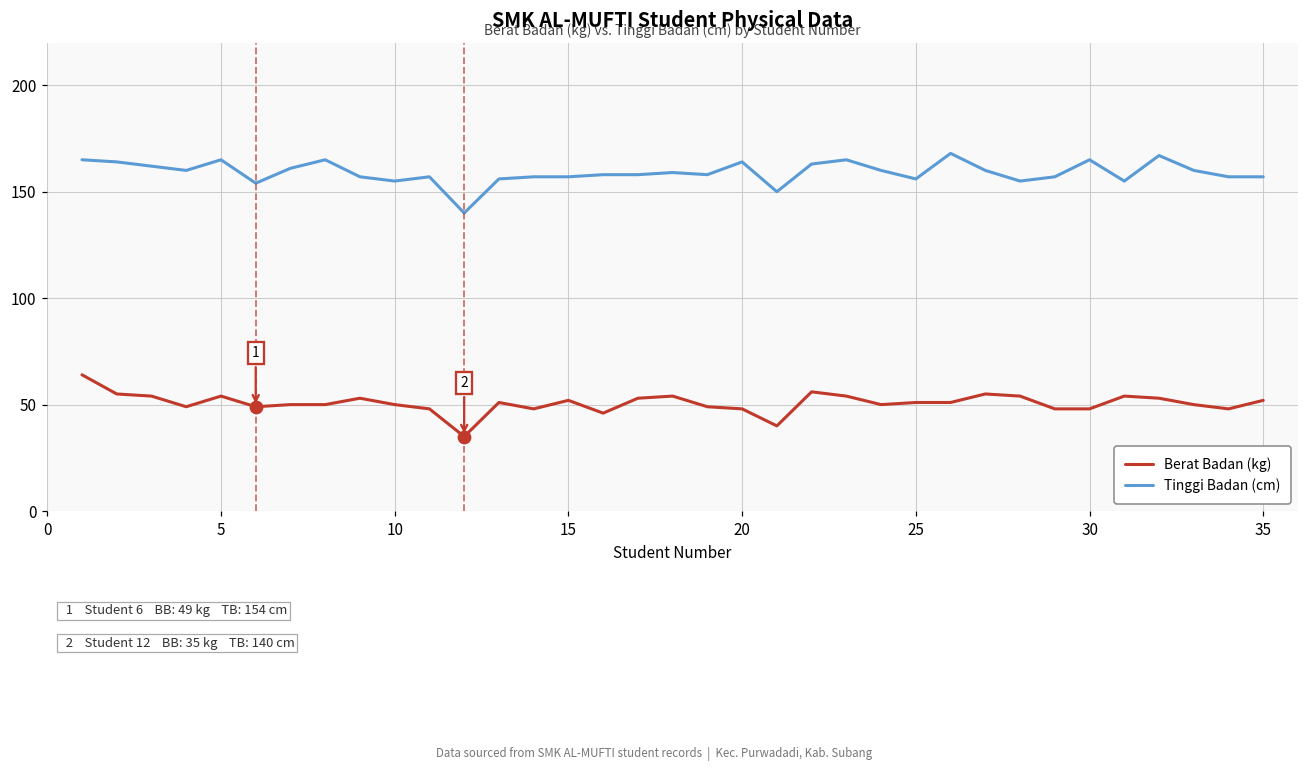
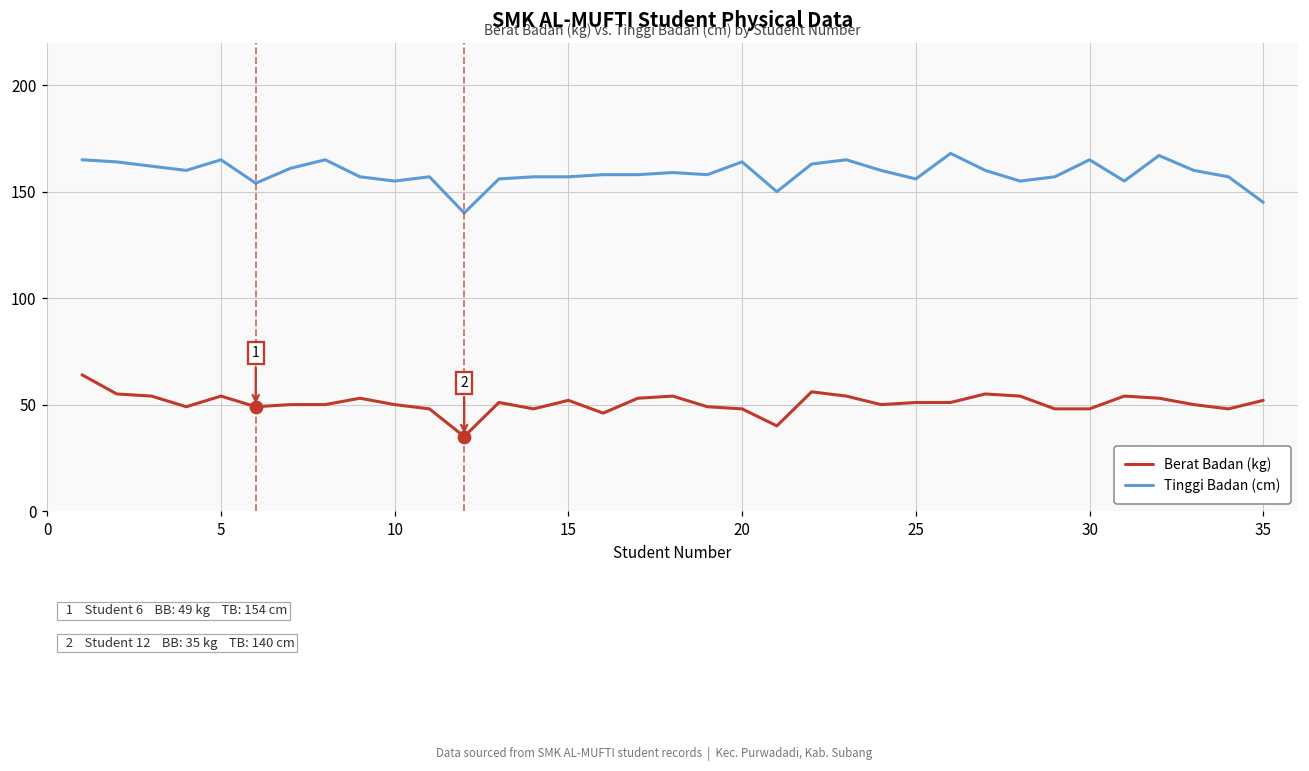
  {
    "Tinggi Badan (cm)": {
      "5": 165,
      "10": 155,
      "15": 157,
      "20": 164,
      "25": 156,
      "30": 165,
-     "35": 157
+     "35": 145
    }
  }
